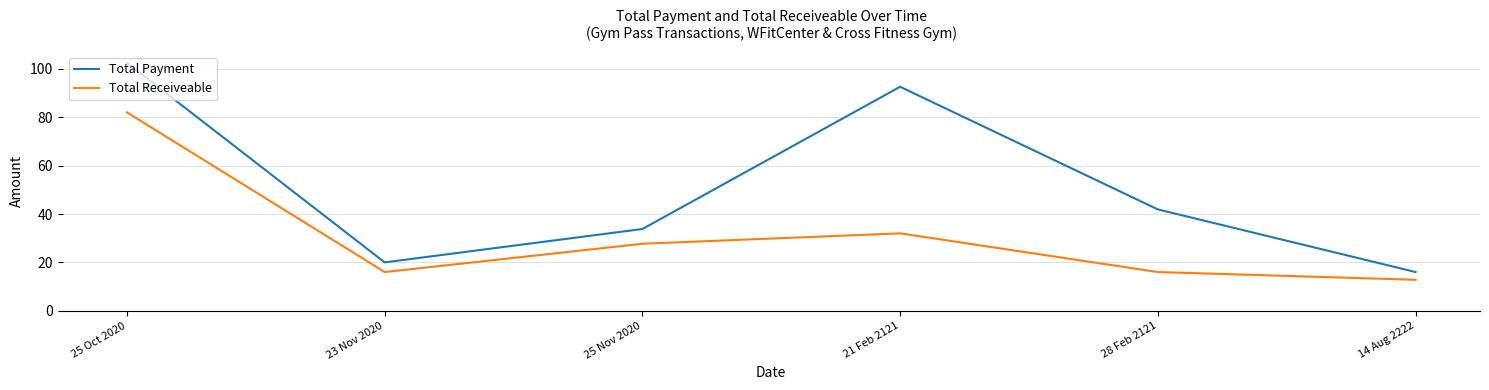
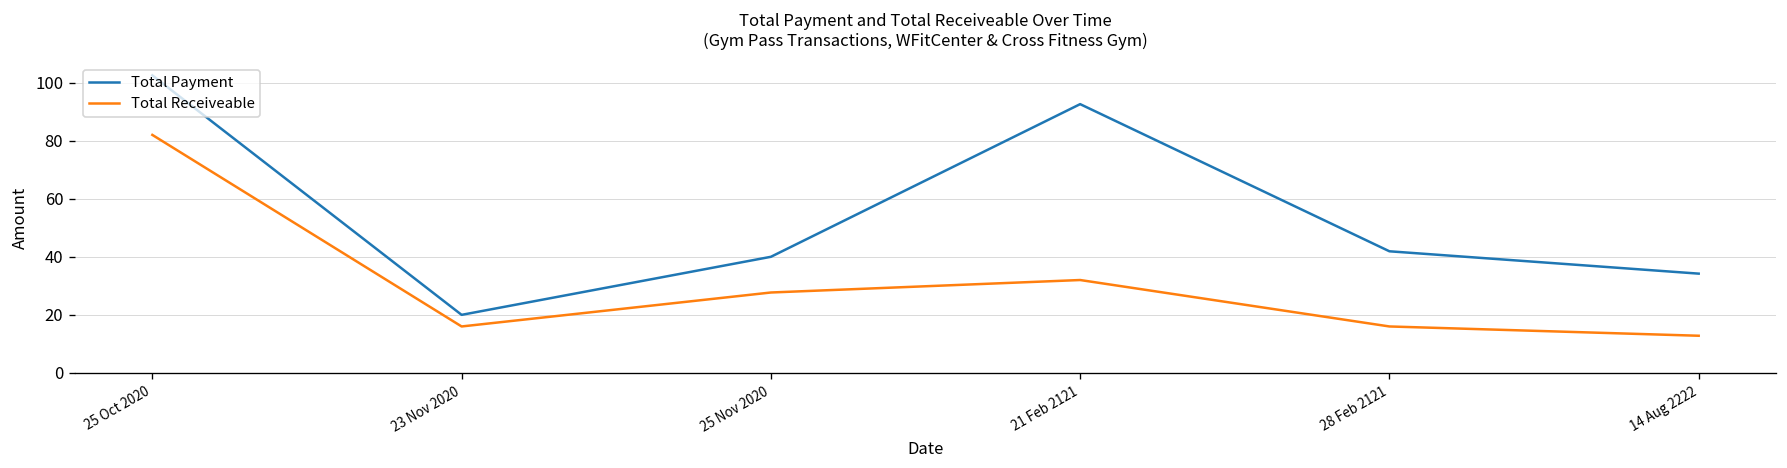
  {
    "Total Payment": {
      "23 Nov 2020": 20,
-     "25 Nov 2020": 34,
+     "25 Nov 2020": 40,
      "21 Feb 2121": 93,
      "28 Feb 2121": 42,
-     "14 Aug 2222": 16
+     "14 Aug 2222": 34
    },
    "Total Receiveable": {
      "25 Oct 2020": 82,
      "23 Nov 2020": 16,
      "25 Nov 2020": 28,
      "21 Feb 2121": 32,
      "28 Feb 2121": 16,
      "14 Aug 2222": 13
    }
  }
